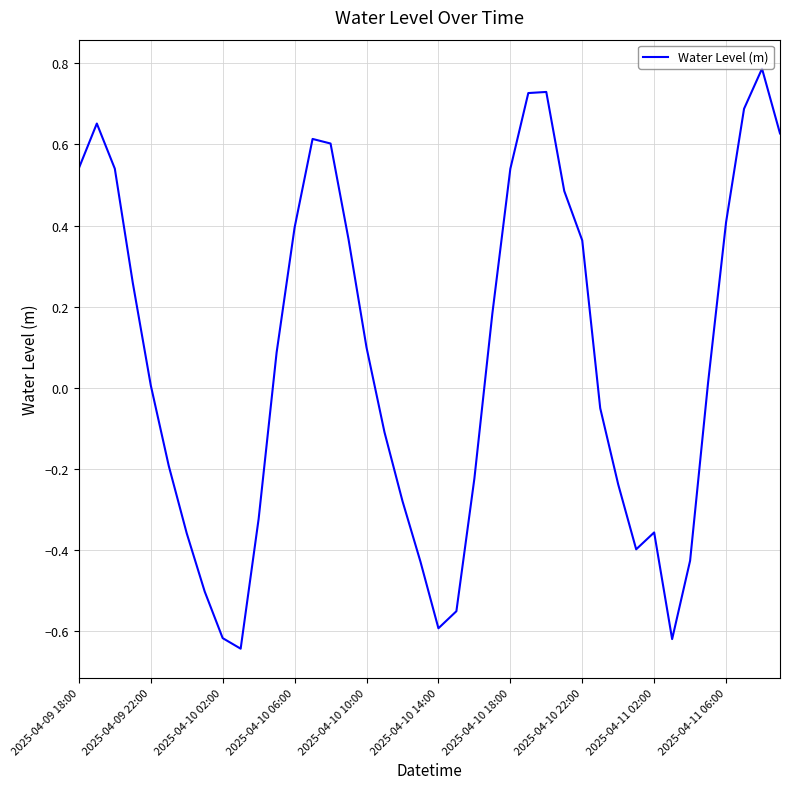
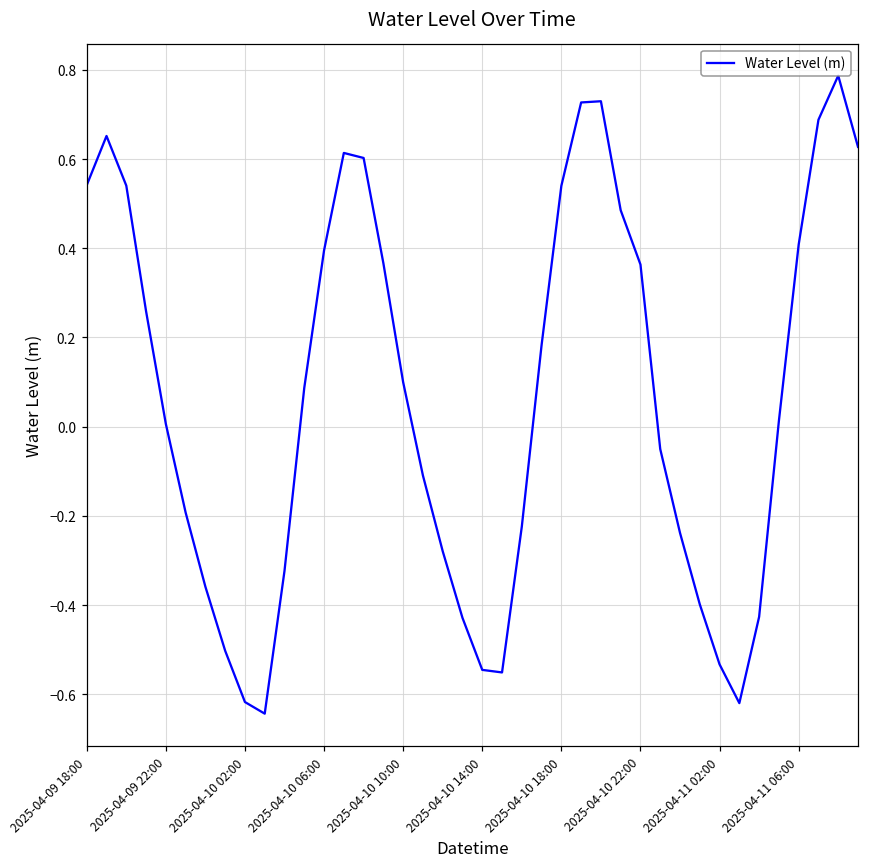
  {
    "2025-04-09 18:00": 0.54,
    "2025-04-09 22:00": 0.01,
    "2025-04-10 02:00": -0.62,
    "2025-04-10 06:00": 0.39,
    "2025-04-10 10:00": 0.10,
-   "2025-04-10 14:00": -0.59,
+   "2025-04-10 14:00": -0.55,
    "2025-04-10 18:00": 0.54,
    "2025-04-10 22:00": 0.36,
-   "2025-04-11 02:00": -0.36,
+   "2025-04-11 02:00": -0.53,
    "2025-04-11 06:00": 0.41
  }
